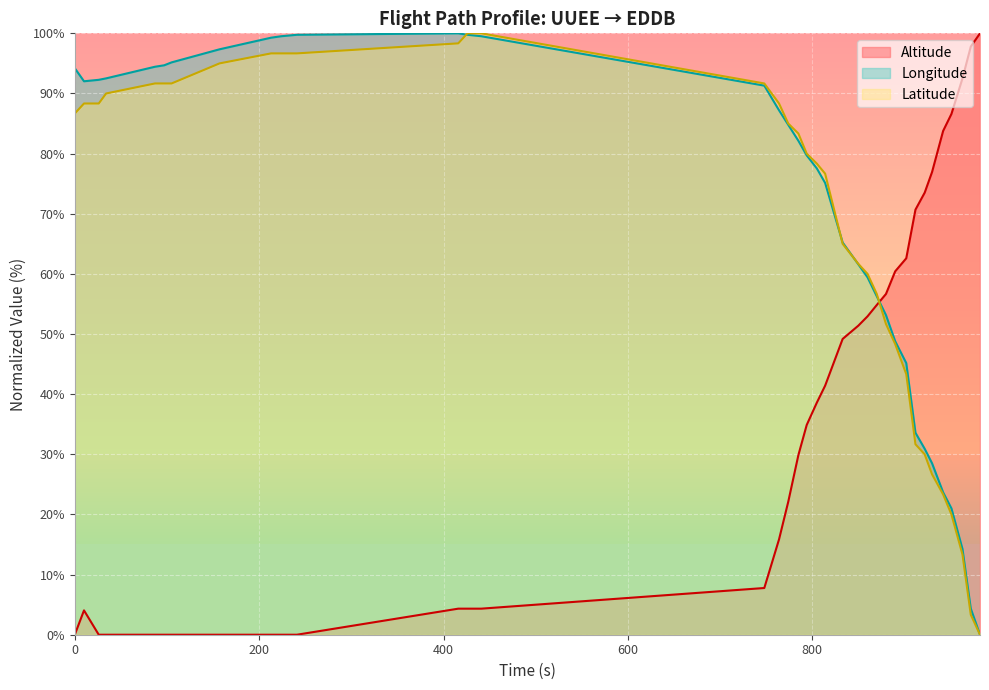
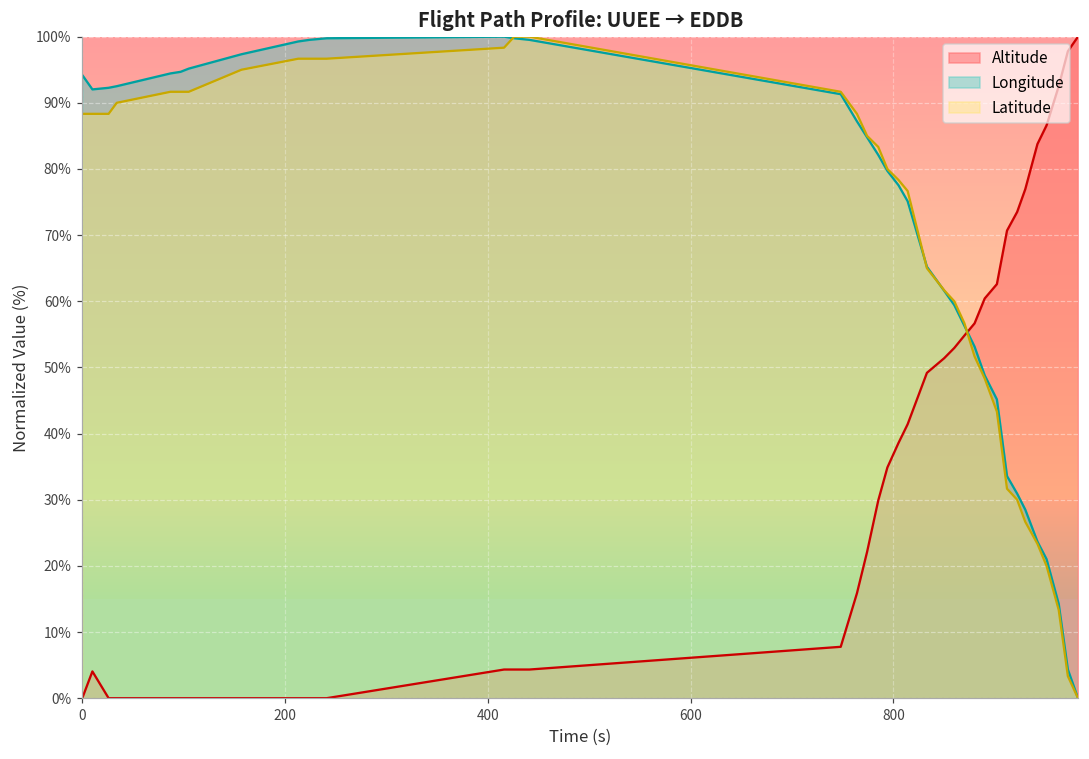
  {
    "Altitude": {
      "0": "0%"
    },
    "Longitude": {
      "0": "94%"
    },
    "Latitude": {
-     "0": "87%"
+     "0": "88%"
    }
  }
